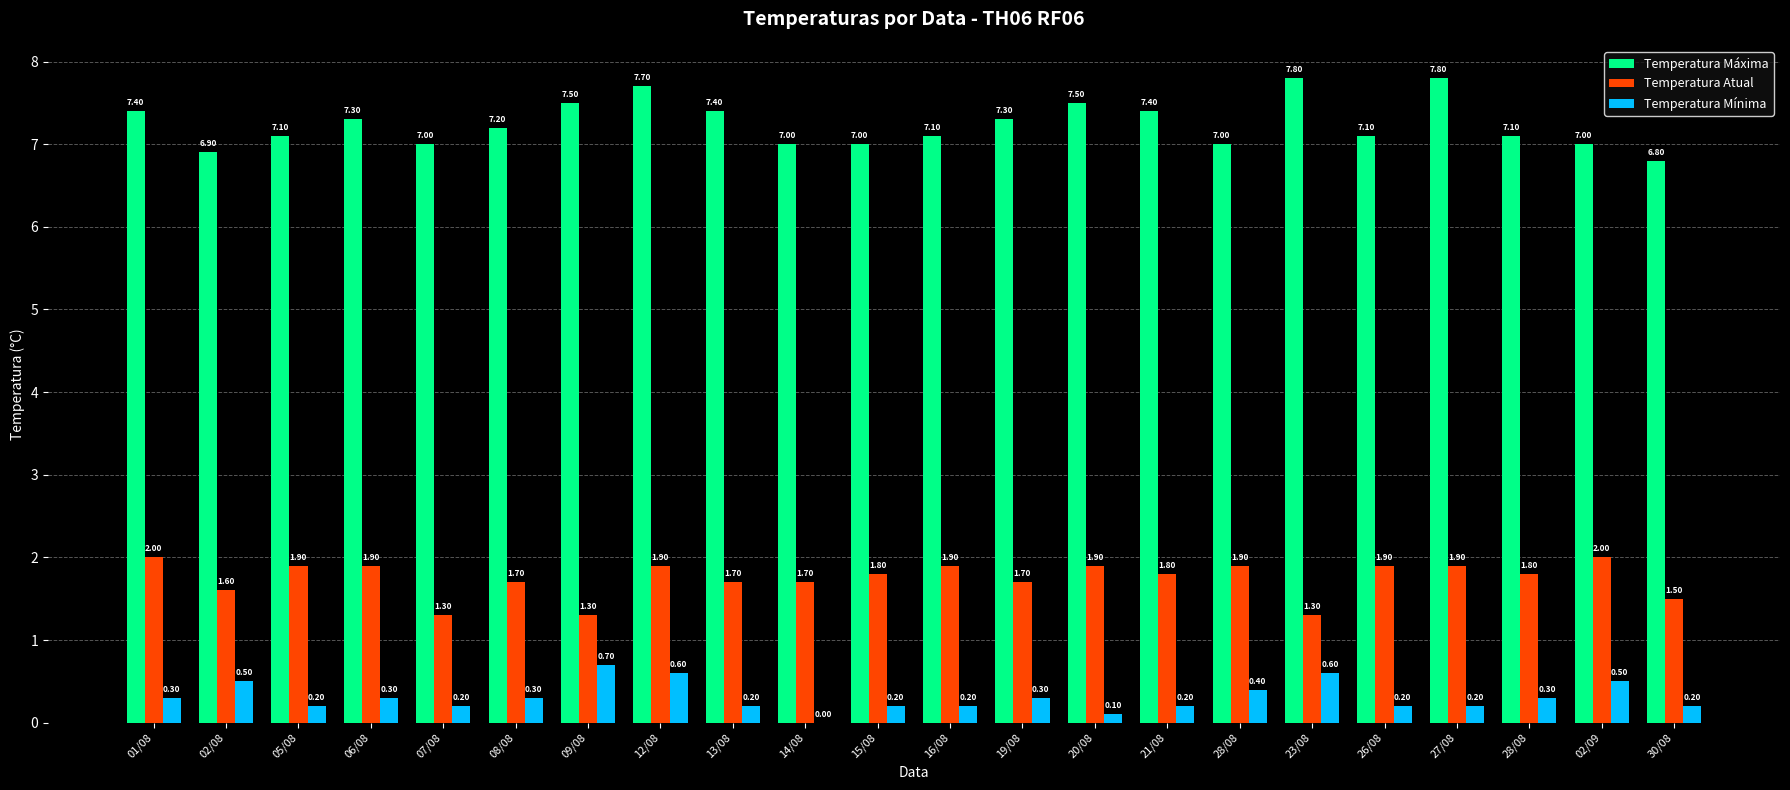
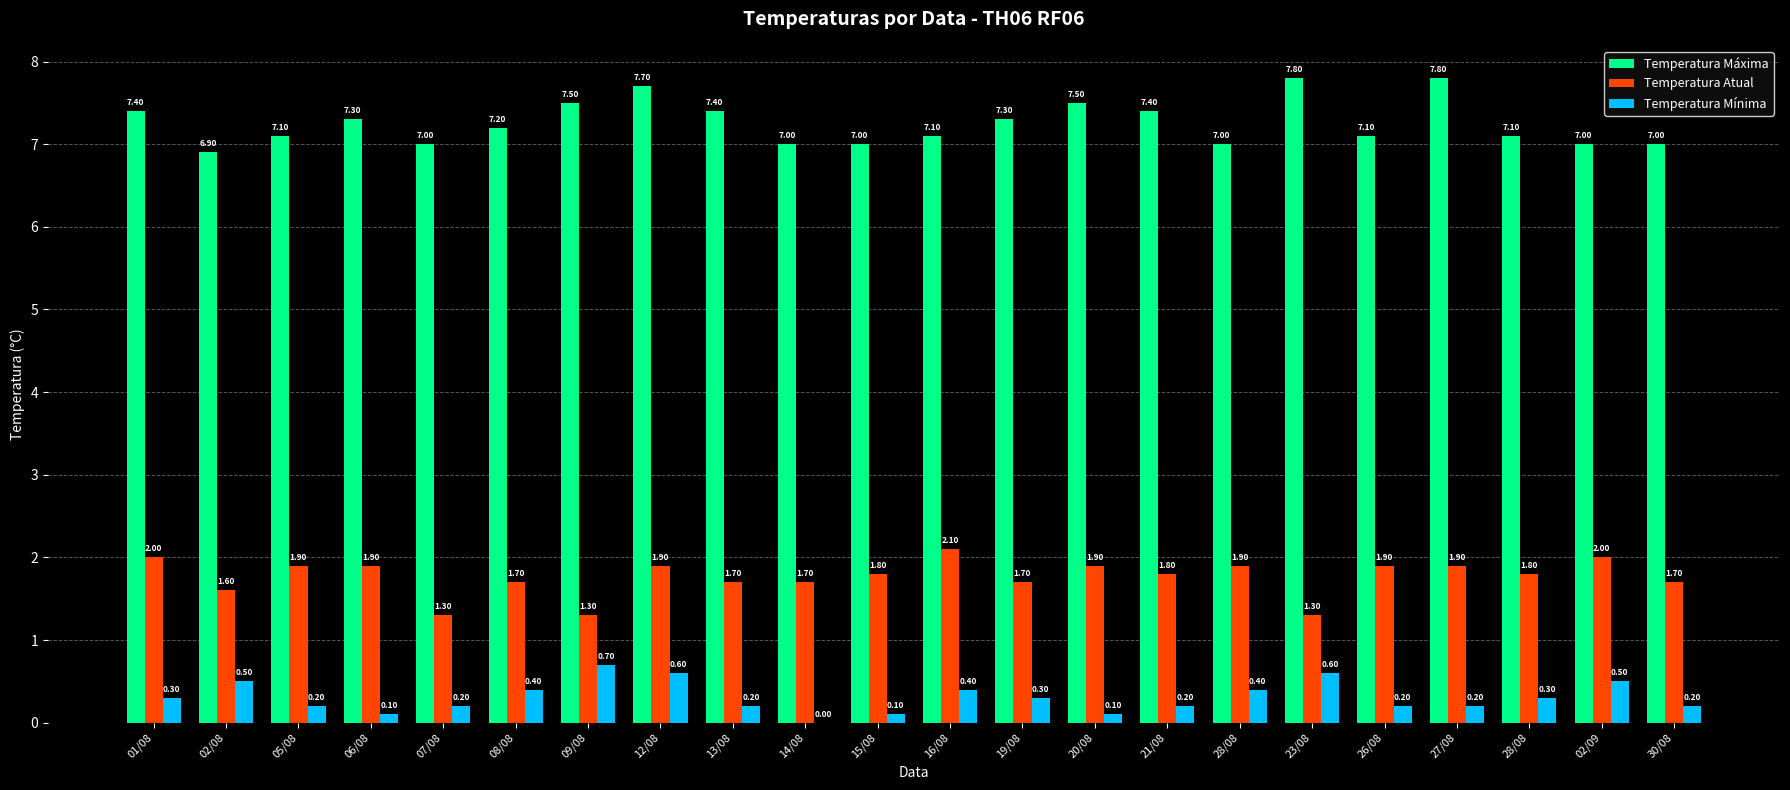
  {
    "Temperatura Máxima": {
      "01/08": 7.40,
      "02/08": 6.90,
      "05/08": 7.10,
      "06/08": 7.30,
      "07/08": 7.00,
      "08/08": 7.20,
      "09/08": 7.50,
      "12/08": 7.70,
      "13/08": 7.40,
      "14/08": 7.00,
      "15/08": 7.00,
      "16/08": 7.10,
      "19/08": 7.30,
      "20/08": 7.50,
      "21/08": 7.40,
      "23/08": 7.80,
      "26/08": 7.10,
      "27/08": 7.80,
      "02/09": 7.00,
-     "30/08": 6.80
+     "30/08": 7.00
    },
    "Temperatura Atual": {
      "01/08": 2.00,
      "02/08": 1.60,
      "05/08": 1.90,
      "06/08": 1.90,
      "07/08": 1.30,
      "08/08": 1.70,
      "09/08": 1.30,
      "12/08": 1.90,
      "13/08": 1.70,
      "14/08": 1.70,
      "15/08": 1.80,
-     "16/08": 1.90,
+     "16/08": 2.10,
      "19/08": 1.70,
      "20/08": 1.90,
      "21/08": 1.80,
      "23/08": 1.30,
      "26/08": 1.90,
      "27/08": 1.90,
      "02/09": 2.00,
-     "30/08": 1.50
+     "30/08": 1.70
    },
    "Temperatura Mínima": {
      "01/08": 0.30,
      "02/08": 0.50,
      "05/08": 0.20,
-     "06/08": 0.30,
+     "06/08": 0.10,
      "07/08": 0.20,
-     "08/08": 0.30,
+     "08/08": 0.40,
      "09/08": 0.70,
      "12/08": 0.60,
      "13/08": 0.20,
      "14/08": 0.00,
-     "15/08": 0.20,
-     "16/08": 0.20,
+     "15/08": 0.10,
+     "16/08": 0.40,
      "19/08": 0.30,
      "20/08": 0.10,
      "21/08": 0.20,
      "23/08": 0.60,
      "26/08": 0.20,
      "27/08": 0.20,
      "02/09": 0.50,
      "30/08": 0.20
    }
  }
